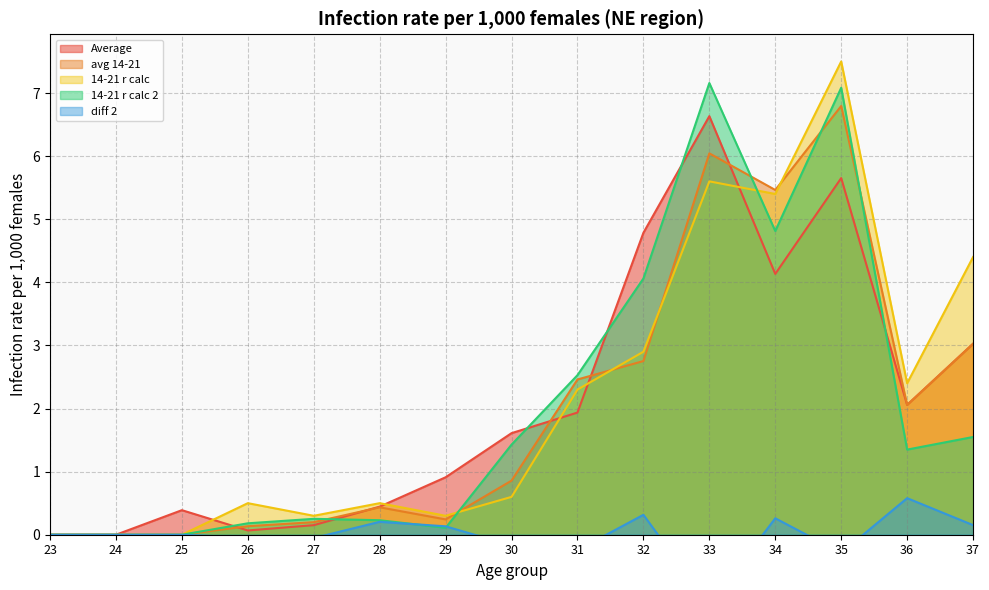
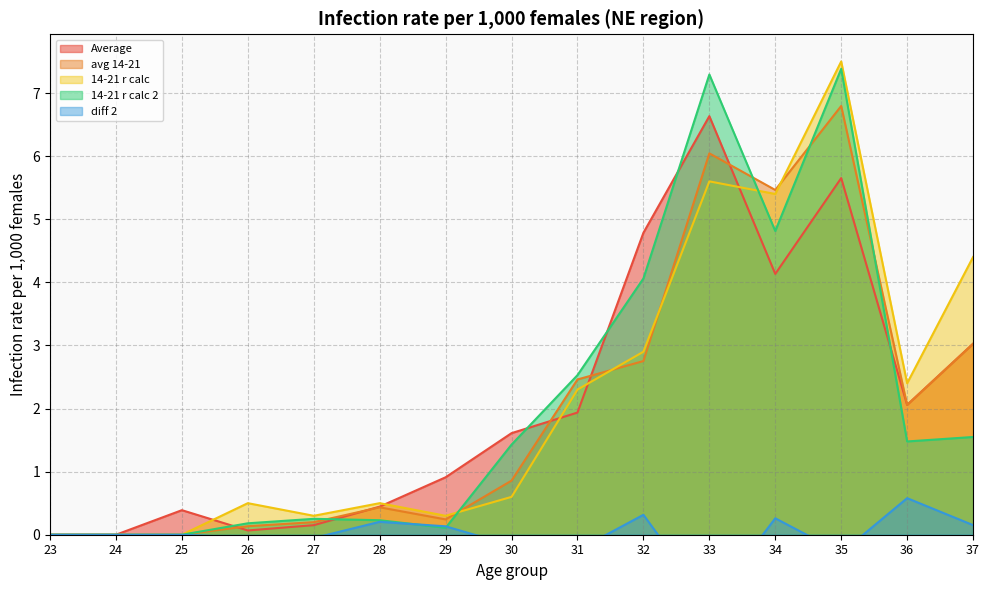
  {
    "14-21 r calc 2": {
      "26": 0.2,
      "27": 0.3,
      "30": 1.4,
      "31": 2.5,
      "32": 4.1,
-     "33": 7.2,
+     "33": 7.3,
      "34": 4.8,
-     "35": 7.1,
-     "36": 1.3,
+     "35": 7.4,
+     "36": 1.5,
      "37": 1.5
    }
  }
